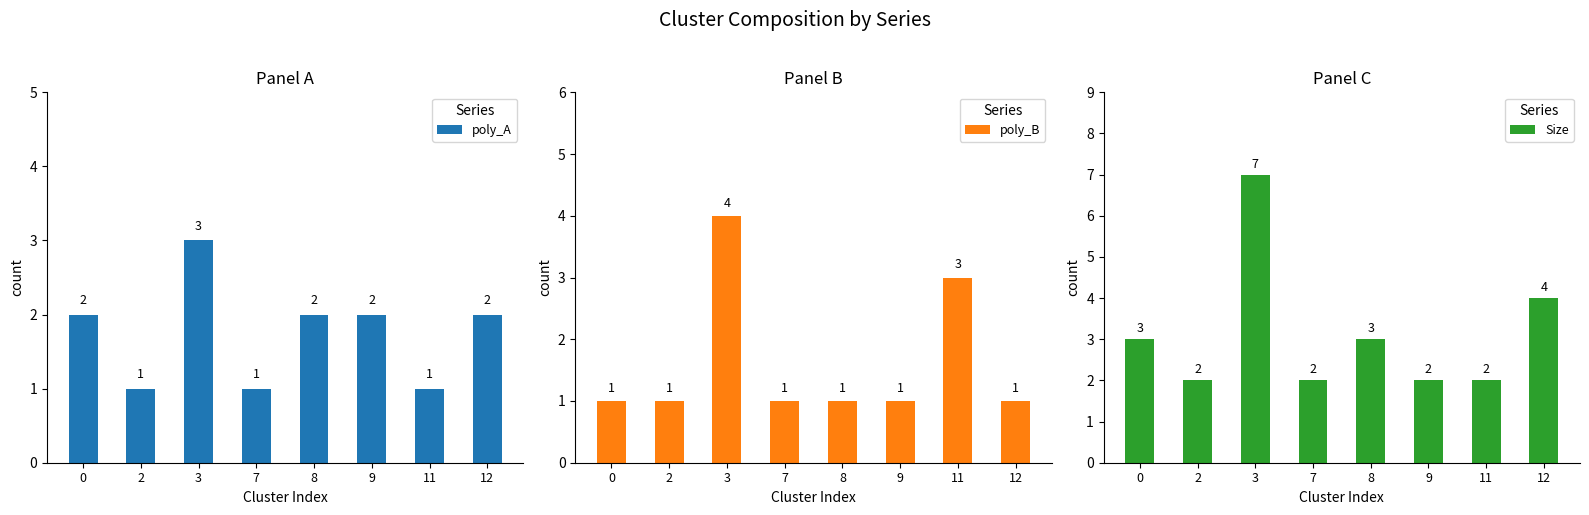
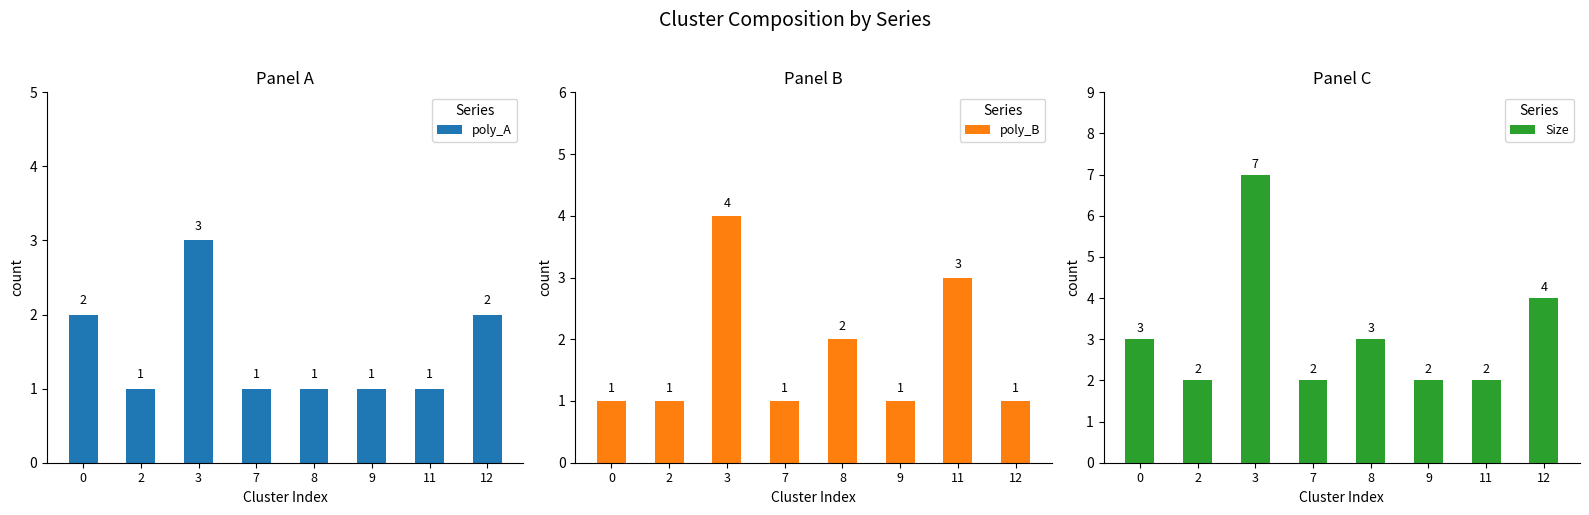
  {
    "Panel A": {
      "0": 2,
      "2": 1,
      "3": 3,
      "7": 1,
-     "8": 2,
-     "9": 2,
+     "8": 1,
+     "9": 1,
      "11": 1,
      "12": 2
    },
    "Panel B": {
      "0": 1,
      "2": 1,
      "3": 4,
      "7": 1,
-     "8": 1,
+     "8": 2,
      "9": 1,
      "11": 3,
      "12": 1
    },
    "Panel C": {
      "0": 3,
      "2": 2,
      "3": 7,
      "7": 2,
      "8": 3,
      "9": 2,
      "11": 2,
      "12": 4
    }
  }
